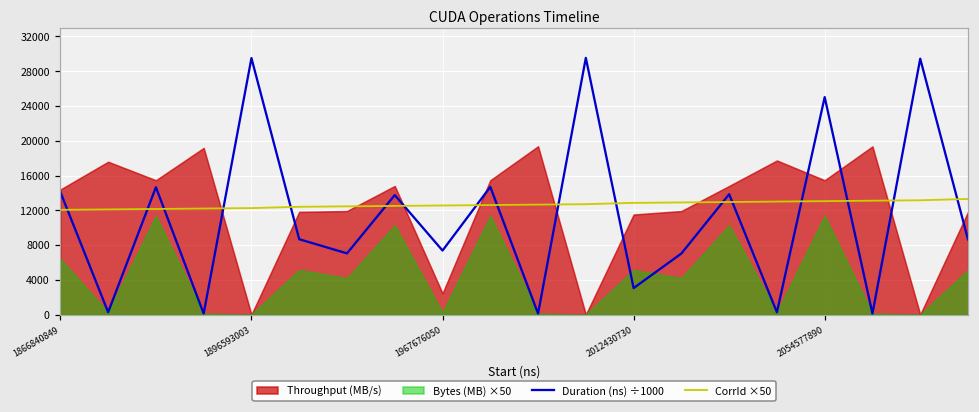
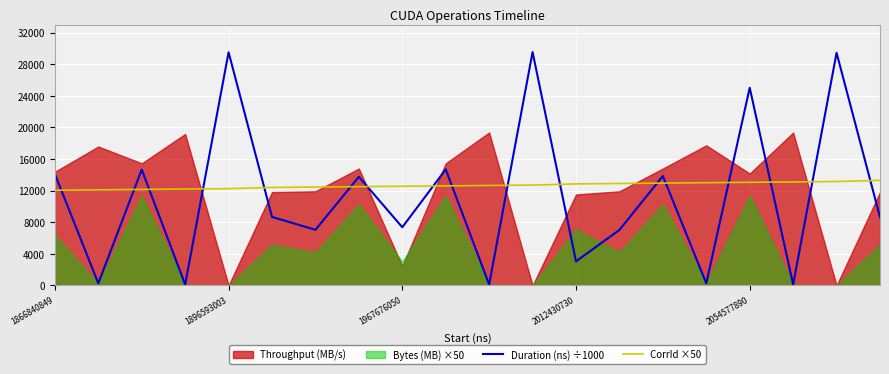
  {
    "Duration (ns) ÷1000": {
      "1896593003": 30000,
      "1967676050": 7000,
      "2012430730": 3000,
      "2054577890": 25000
    },
    "Throughput (MB/s)": {
      "1967676050": 2000,
      "2012430730": 12000,
-     "2054577890": 15000
+     "2054577890": 14000
    },
    "CorrId ×50": {
      "1866840849": 12000,
      "1896593003": 12000,
      "1967676050": 13000,
      "2012430730": 13000,
      "2054577890": 13000
    },
    "Bytes (MB) ×50": {
      "1866840849": 6000,
-     "1967676050": 0,
-     "2012430730": 5000,
+     "1967676050": 3000,
+     "2012430730": 7000,
      "2054577890": 11000
    }
  }
